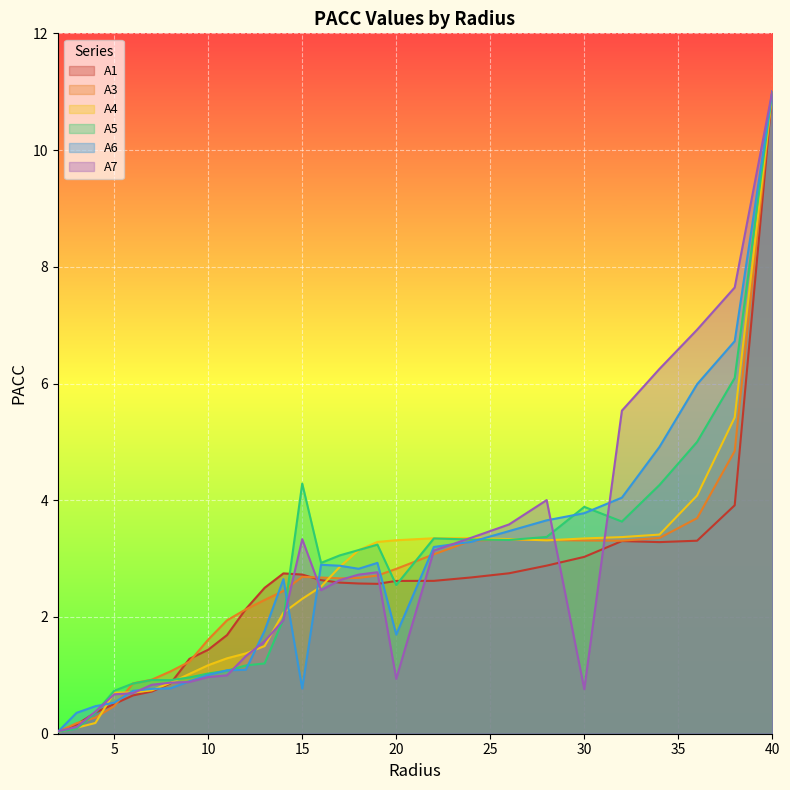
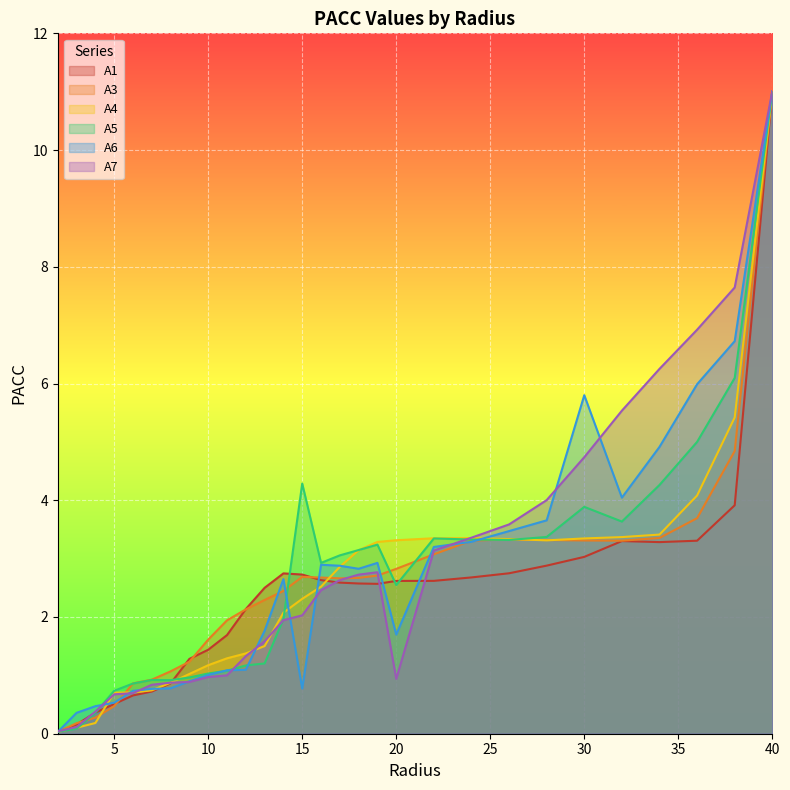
  {
    "A5": {
      "15": 4.3,
      "20": 2.5,
      "30": 3.9
    },
    "A6": {
      "15": 0.8,
      "20": 1.7,
-     "30": 3.8
+     "30": 5.8
    },
    "A7": {
-     "15": 3.3,
+     "15": 2.0,
      "20": 0.9,
-     "30": 0.8
+     "30": 4.7
    }
  }
